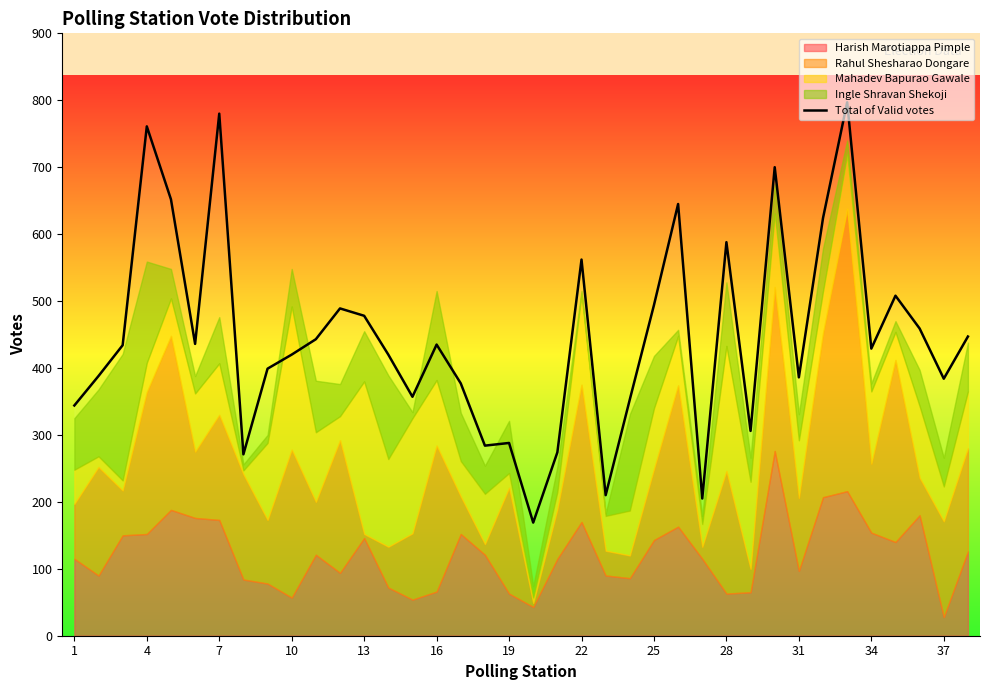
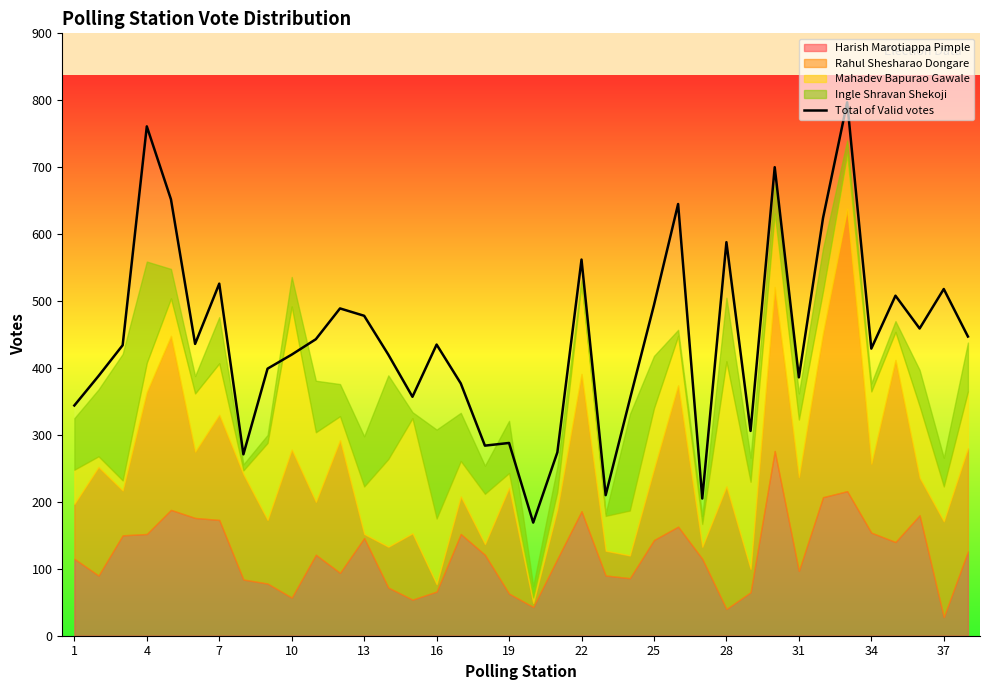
  {
    "Total of Valid votes": {
      "1": 340,
      "4": 760,
-     "7": 780,
+     "7": 530,
      "10": 420,
      "13": 480,
      "16": 440,
      "19": 290,
      "22": 560,
      "25": 490,
      "28": 590,
      "31": 390,
      "34": 430,
-     "37": 380
+     "37": 520
    },
    "Harish Marotiappa Pimple": {
      "1": 120,
      "4": 150,
      "7": 170,
      "10": 60,
      "13": 150,
      "16": 70,
      "19": 60,
-     "22": 170,
+     "22": 190,
      "25": 140,
-     "28": 60,
+     "28": 40,
      "31": 100,
      "34": 150,
      "37": 30
    },
    "Rahul Shesharao Dongare": {
      "1": 80,
      "4": 210,
      "7": 160,
      "10": 220,
      "13": 10,
-     "16": 220,
+     "16": 10,
      "19": 160,
      "22": 210,
      "25": 110,
      "28": 180,
-     "31": 110,
+     "31": 140,
      "34": 100,
      "37": 140
    },
    "Mahadev Bapurao Gawale": {
      "1": 50,
      "4": 40,
      "7": 80,
      "10": 210,
-     "13": 230,
+     "13": 70,
      "16": 100,
      "19": 20,
      "22": 140,
      "25": 90,
      "28": 190,
      "31": 90,
      "34": 110,
      "37": 50
    },
    "Ingle Shravan Shekoji": {
      "1": 80,
      "4": 150,
      "7": 70,
-     "10": 60,
+     "10": 40,
      "13": 80,
      "16": 130,
      "19": 80,
      "22": 0,
      "25": 80,
      "28": 100,
      "31": 40,
      "34": 10,
      "37": 40
    }
  }
